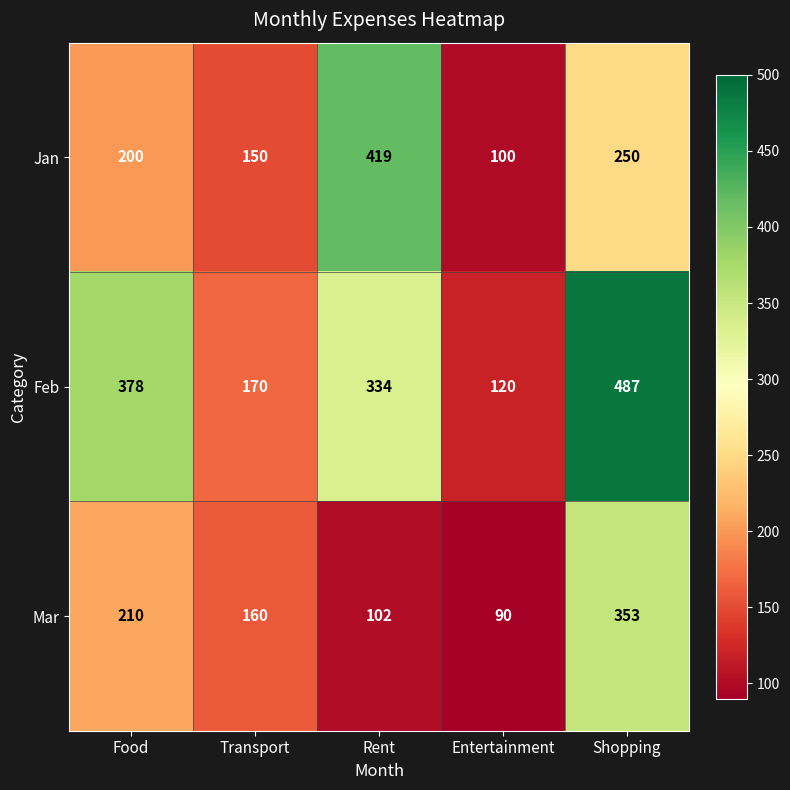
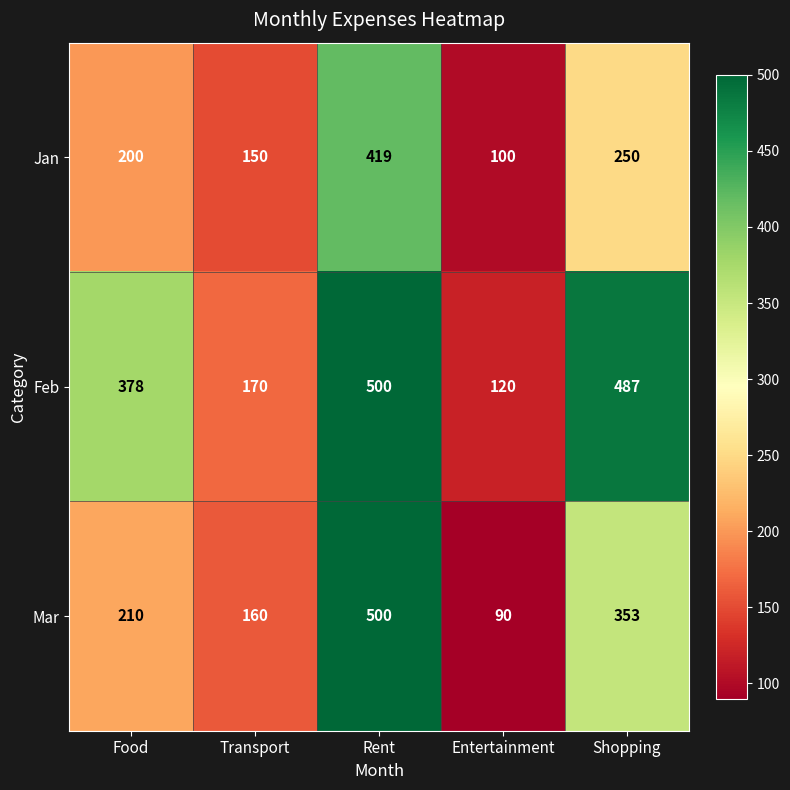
  {
    "Jan": {
      "Food": 200,
      "Transport": 150,
      "Rent": 419,
      "Entertainment": 100,
      "Shopping": 250
    },
    "Feb": {
      "Food": 378,
      "Transport": 170,
-     "Rent": 334,
+     "Rent": 500,
      "Entertainment": 120,
      "Shopping": 487
    },
    "Mar": {
      "Food": 210,
      "Transport": 160,
-     "Rent": 102,
+     "Rent": 500,
      "Entertainment": 90,
      "Shopping": 353
    }
  }
